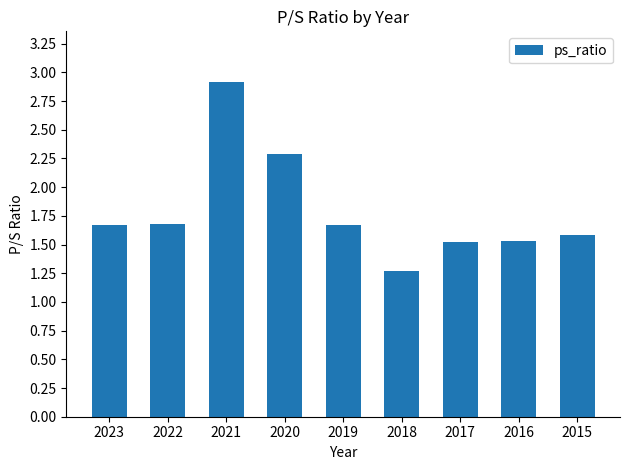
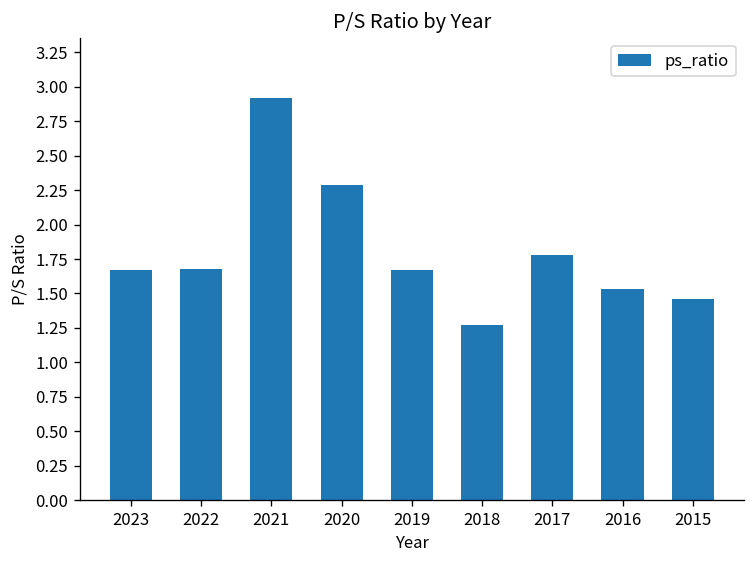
  {
    "2023": 1.67,
    "2022": 1.68,
    "2021": 2.92,
    "2020": 2.29,
    "2019": 1.67,
    "2018": 1.27,
-   "2017": 1.52,
+   "2017": 1.78,
    "2016": 1.53,
-   "2015": 1.58
+   "2015": 1.46
  }
